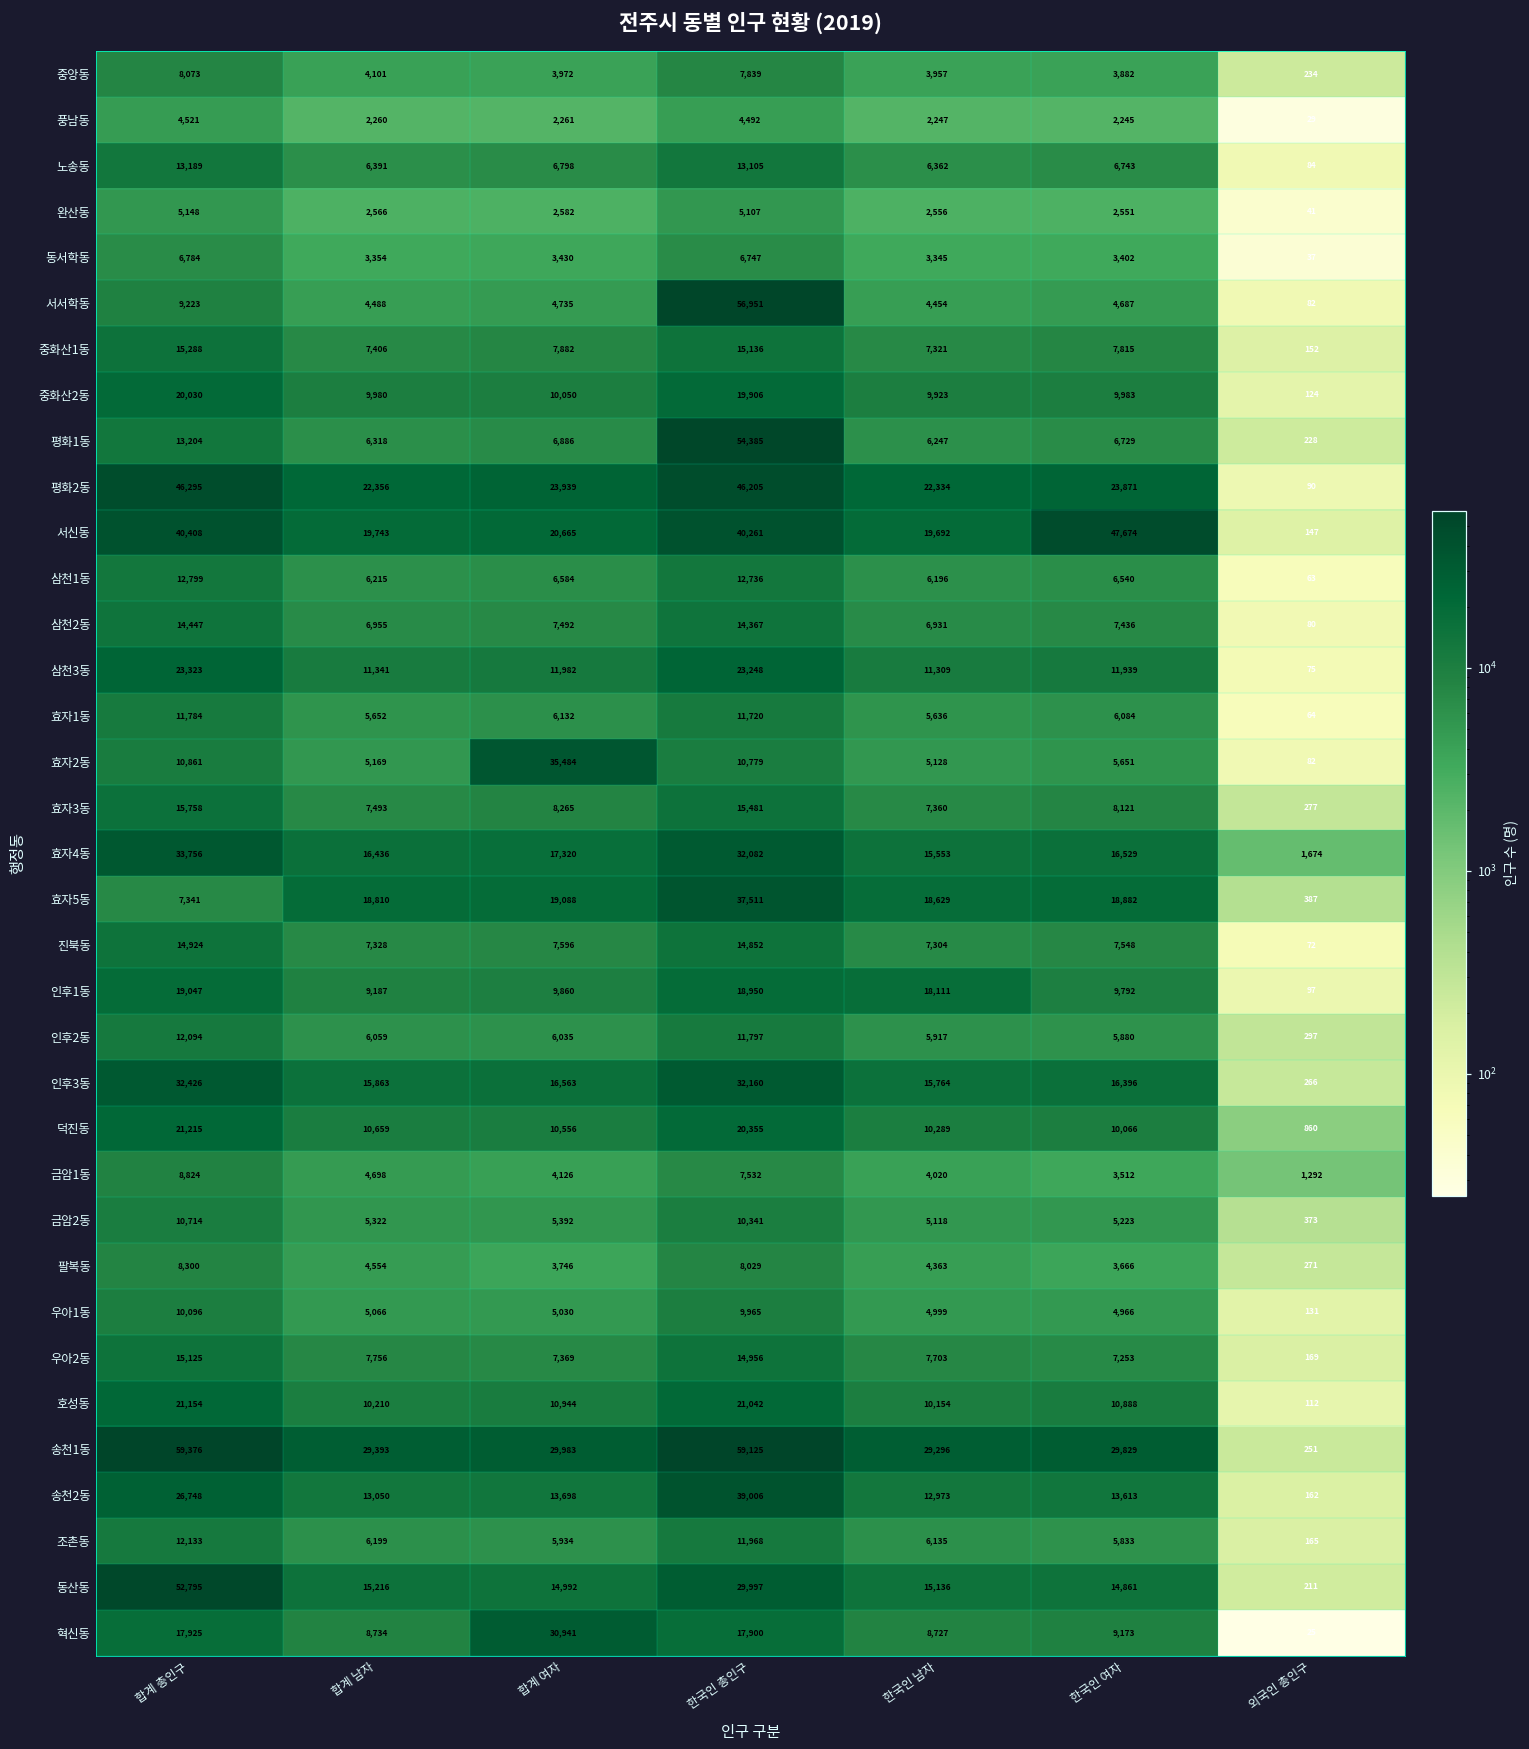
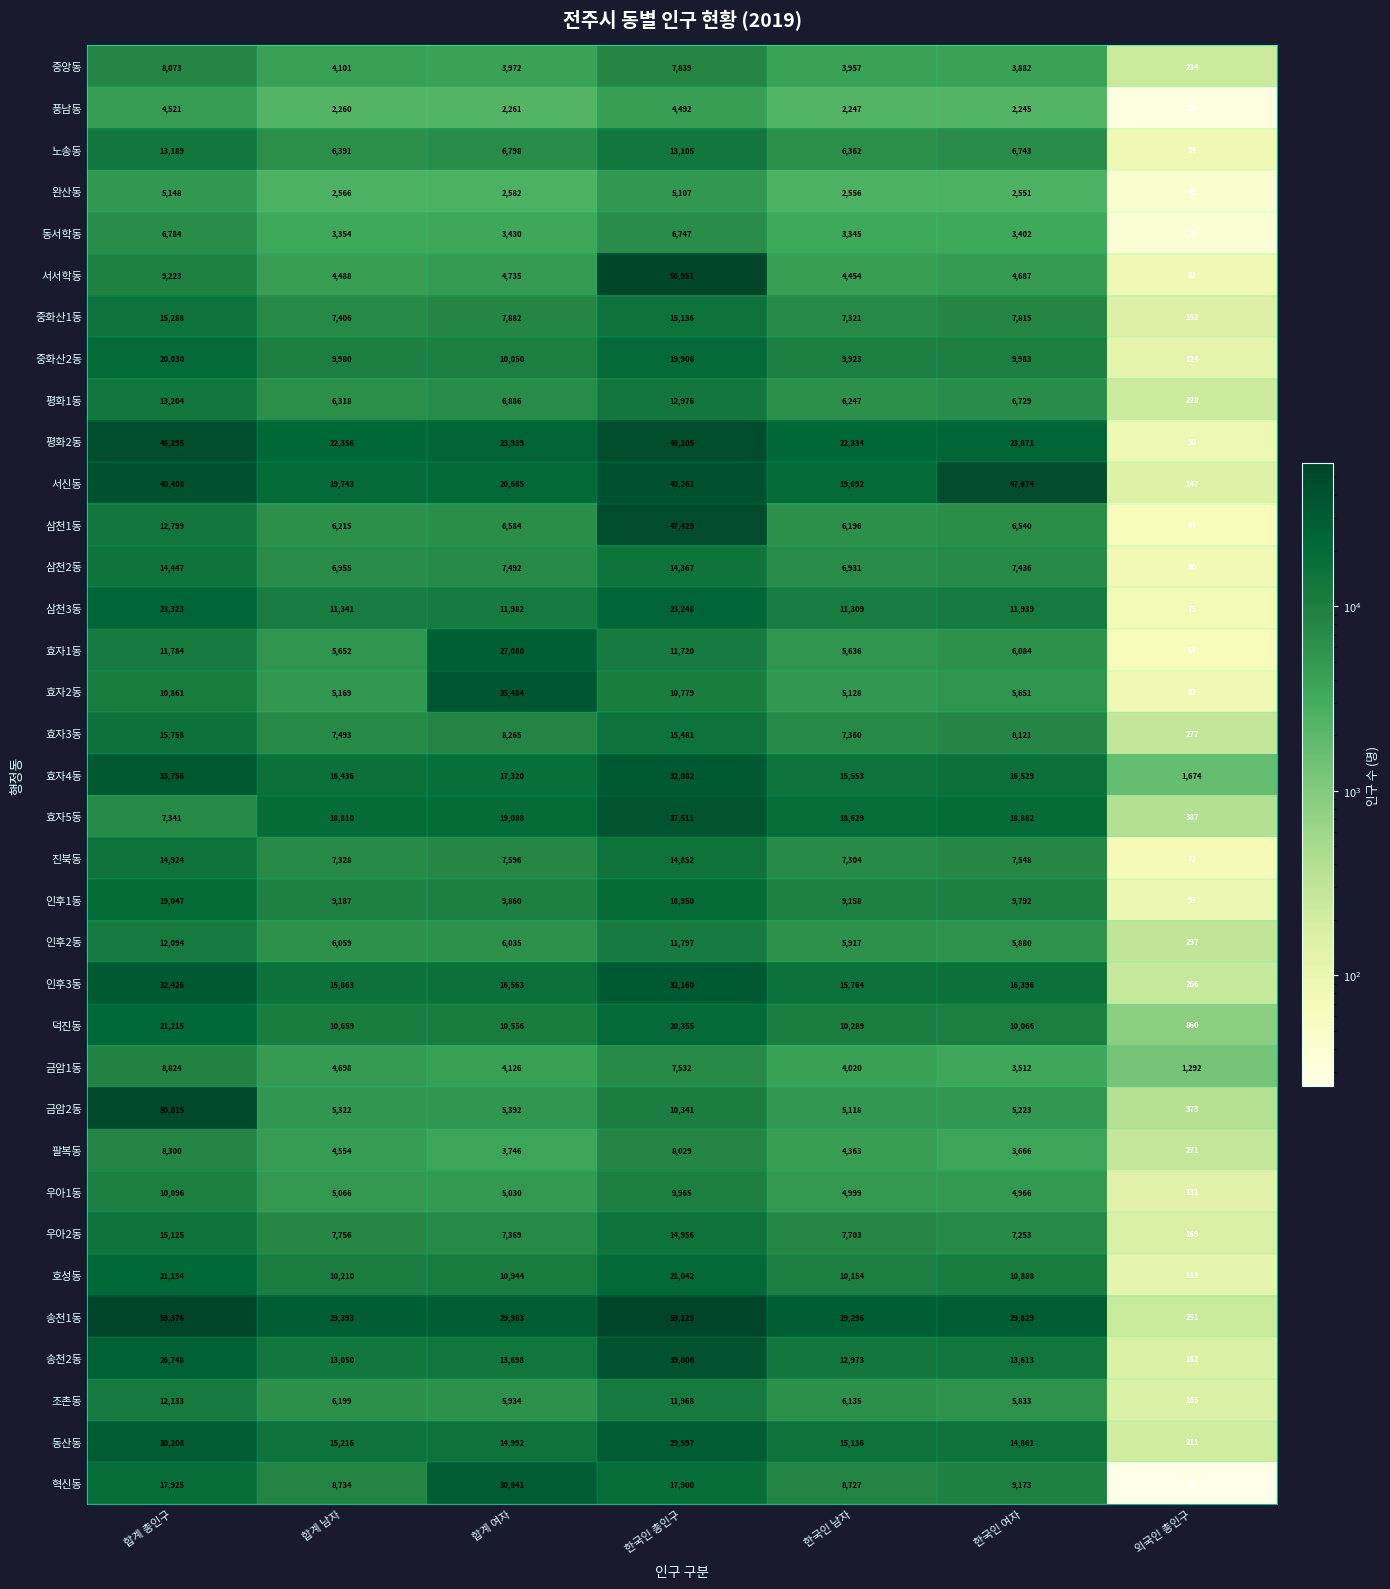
  {
    "평화1동": {
      "합계 총인구": "13,204",
      "합계 남자": "6,318",
      "합계 여자": "6,886",
-     "한국인 총인구": "54,385",
+     "한국인 총인구": "12,976",
      "한국인 남자": "6,247",
      "한국인 여자": "6,729",
      "외국인 총인구": "228"
    },
    "삼천1동": {
      "합계 총인구": "12,799",
      "합계 남자": "6,215",
      "합계 여자": "6,584",
-     "한국인 총인구": "12,736",
+     "한국인 총인구": "47,429",
      "한국인 남자": "6,196",
      "한국인 여자": "6,540",
      "외국인 총인구": "63"
    },
    "효자1동": {
      "합계 총인구": "11,784",
      "합계 남자": "5,652",
-     "합계 여자": "6,132",
+     "합계 여자": "27,080",
      "한국인 총인구": "11,720",
      "한국인 남자": "5,636",
      "한국인 여자": "6,084",
      "외국인 총인구": "64"
    },
    "인후1동": {
      "합계 총인구": "19,047",
      "합계 남자": "9,187",
      "합계 여자": "9,860",
      "한국인 총인구": "18,950",
-     "한국인 남자": "18,111",
+     "한국인 남자": "9,158",
      "한국인 여자": "9,792",
      "외국인 총인구": "97"
    },
    "금암2동": {
-     "합계 총인구": "10,714",
+     "합계 총인구": "50,015",
      "합계 남자": "5,322",
      "합계 여자": "5,392",
      "한국인 총인구": "10,341",
      "한국인 남자": "5,118",
      "한국인 여자": "5,223",
      "외국인 총인구": "373"
    },
    "동산동": {
-     "합계 총인구": "52,795",
+     "합계 총인구": "30,208",
      "합계 남자": "15,216",
      "합계 여자": "14,992",
      "한국인 총인구": "29,997",
      "한국인 남자": "15,136",
      "한국인 여자": "14,861",
      "외국인 총인구": "211"
    }
  }
